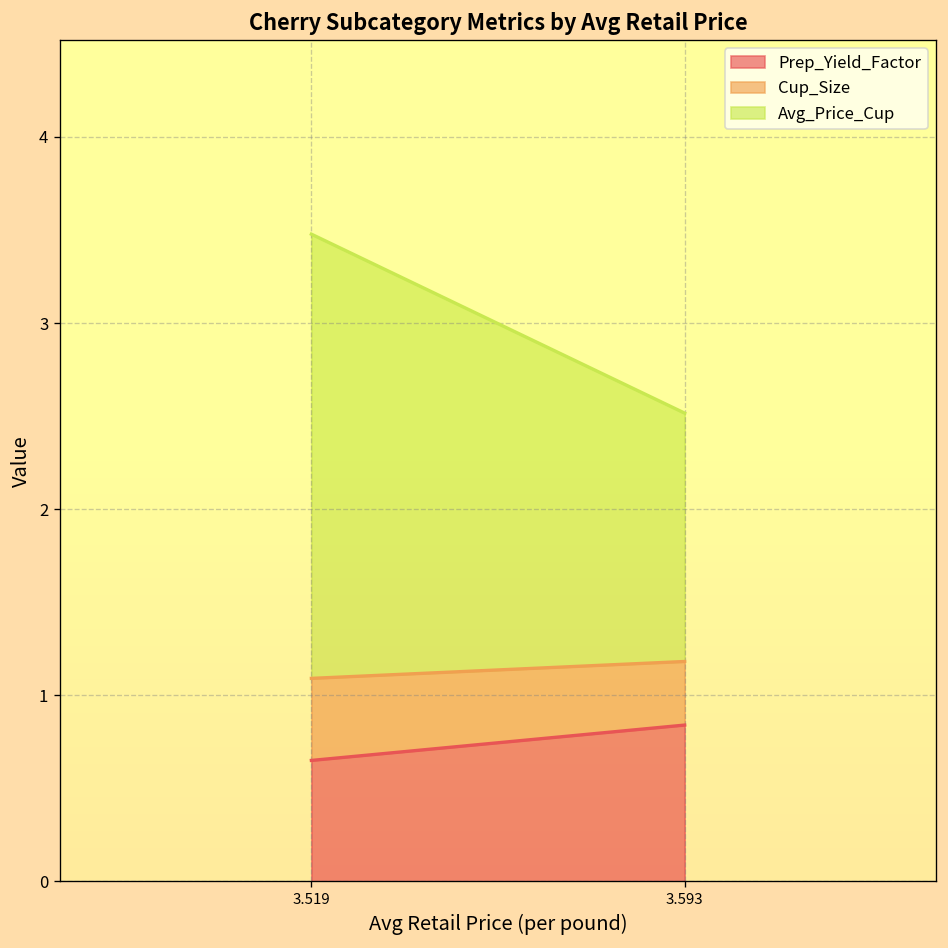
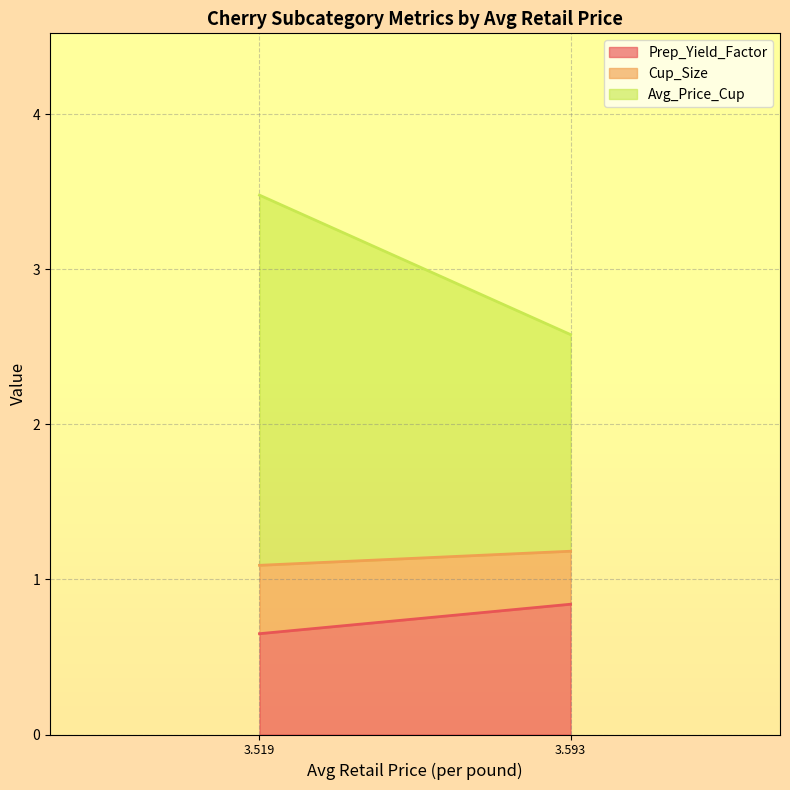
  {
    "Prep_Yield_Factor": {
      "3.519": 0.65,
      "3.593": 0.84
    },
    "Cup_Size": {
      "3.519": 0.44,
      "3.593": 0.34
    },
    "Avg_Price_Cup": {
      "3.519": 2.39,
-     "3.593": 1.33
+     "3.593": 1.40
    }
  }
